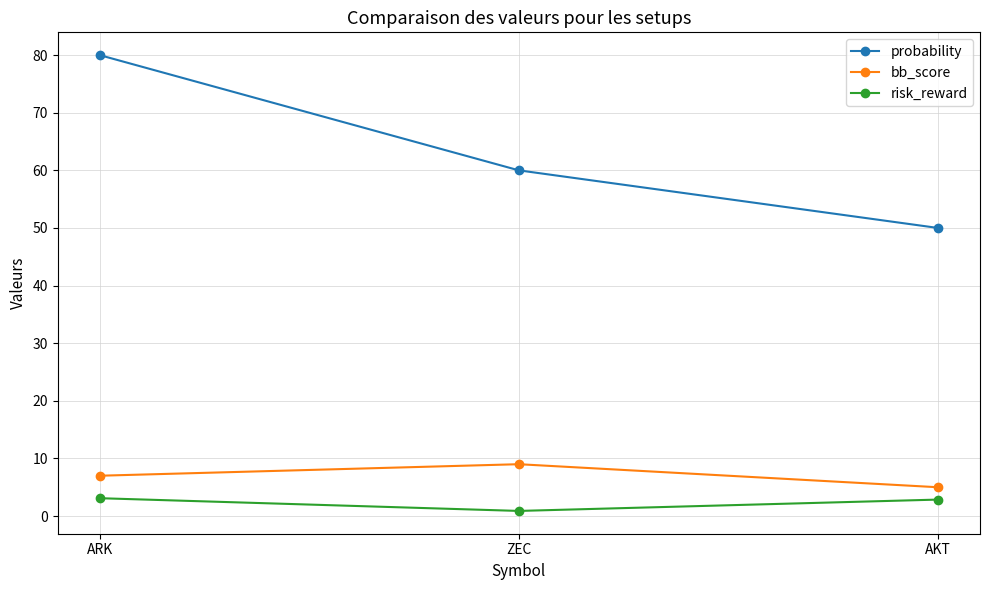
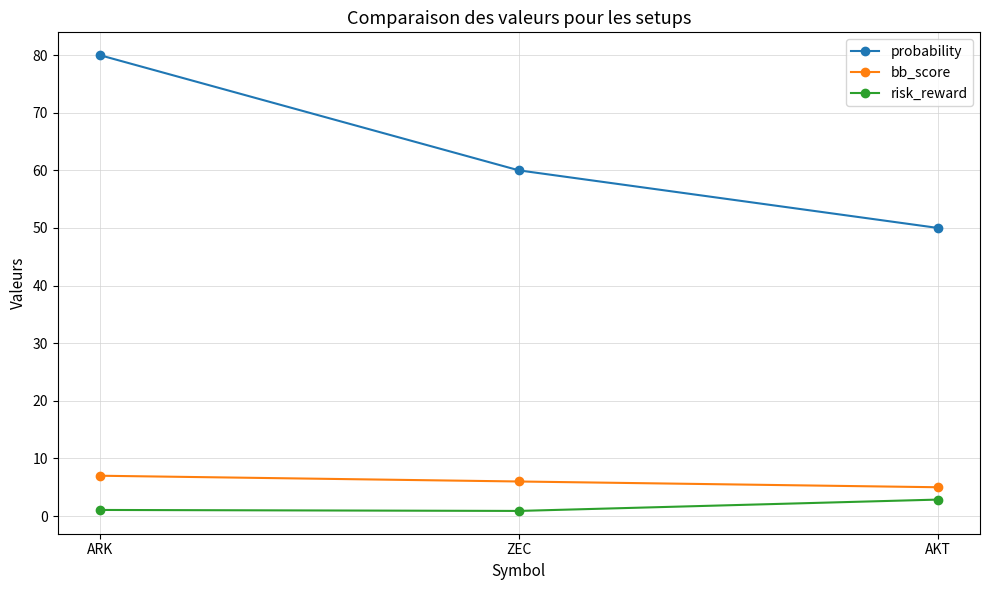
  {
    "probability": {
      "ARK": 80,
      "ZEC": 60,
      "AKT": 50
    },
    "bb_score": {
      "ARK": 7,
-     "ZEC": 9,
+     "ZEC": 6,
      "AKT": 5
    },
    "risk_reward": {
-     "ARK": 3,
+     "ARK": 1,
      "ZEC": 1,
      "AKT": 3
    }
  }
